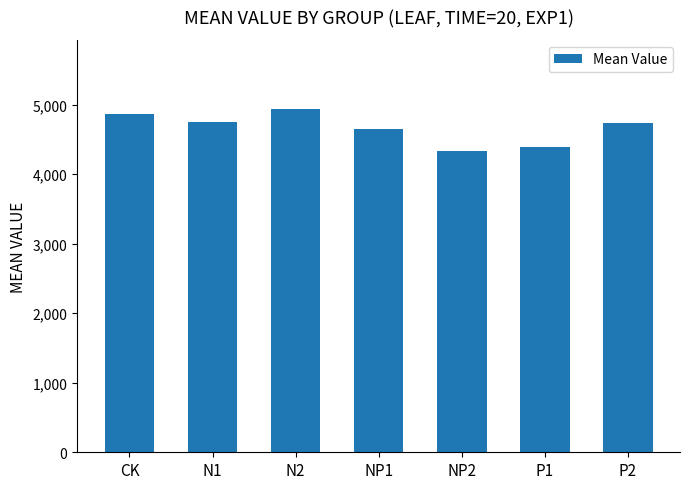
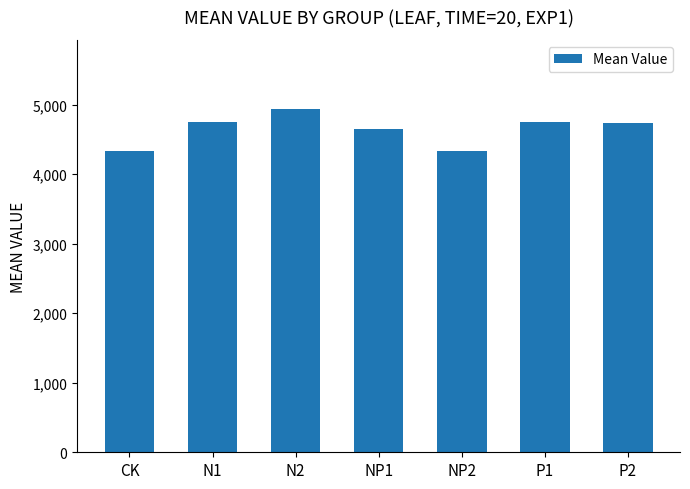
  {
-   "CK": "4,900",
+   "CK": "4,300",
    "N1": "4,800",
    "N2": "4,900",
    "NP1": "4,600",
    "NP2": "4,300",
-   "P1": "4,400",
+   "P1": "4,800",
    "P2": "4,700"
  }
